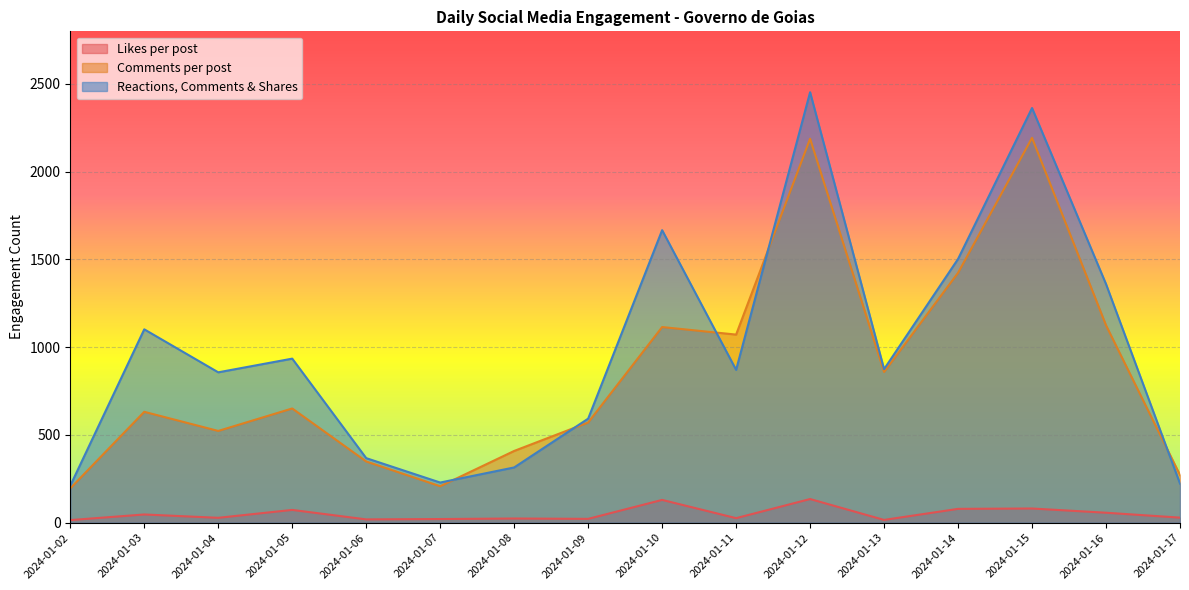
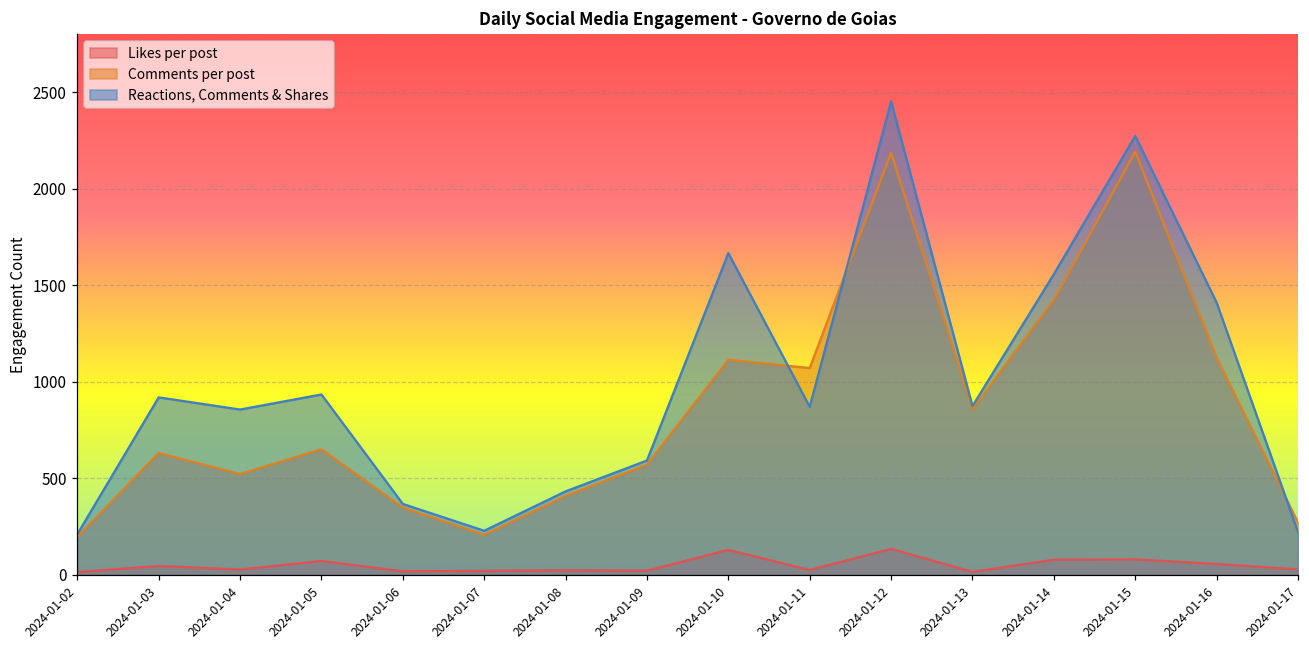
  {
    "Reactions, Comments & Shares": {
      "2024-01-02": 210,
-     "2024-01-03": 1100,
+     "2024-01-03": 920,
      "2024-01-04": 860,
      "2024-01-05": 940,
      "2024-01-06": 370,
      "2024-01-07": 230,
-     "2024-01-08": 320,
+     "2024-01-08": 430,
      "2024-01-09": 590,
      "2024-01-10": 1670,
      "2024-01-11": 870,
      "2024-01-12": 2450,
      "2024-01-13": 880,
-     "2024-01-14": 1500,
-     "2024-01-15": 2360,
-     "2024-01-16": 1360,
+     "2024-01-14": 1560,
+     "2024-01-15": 2270,
+     "2024-01-16": 1410,
      "2024-01-17": 220
    }
  }
